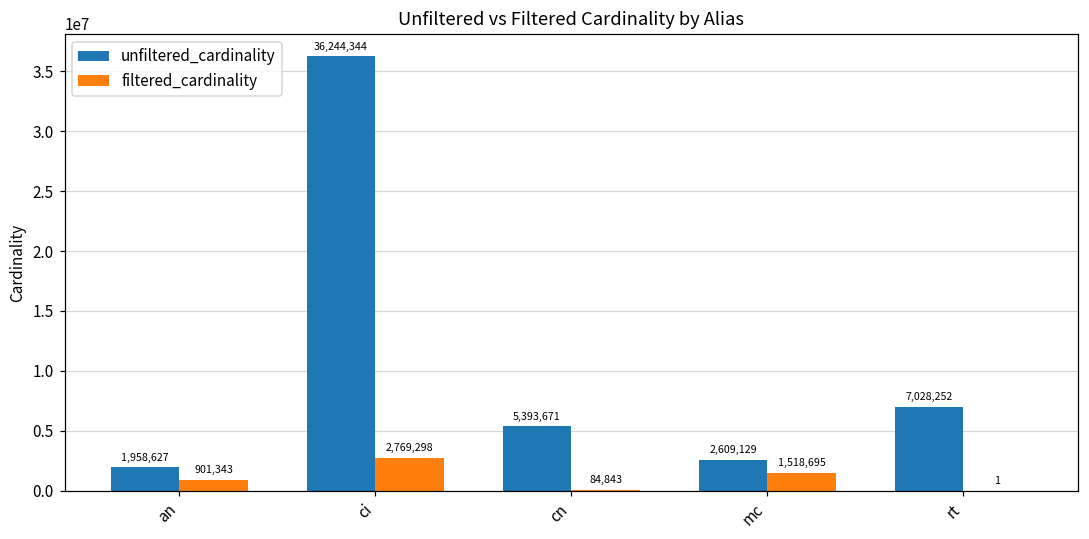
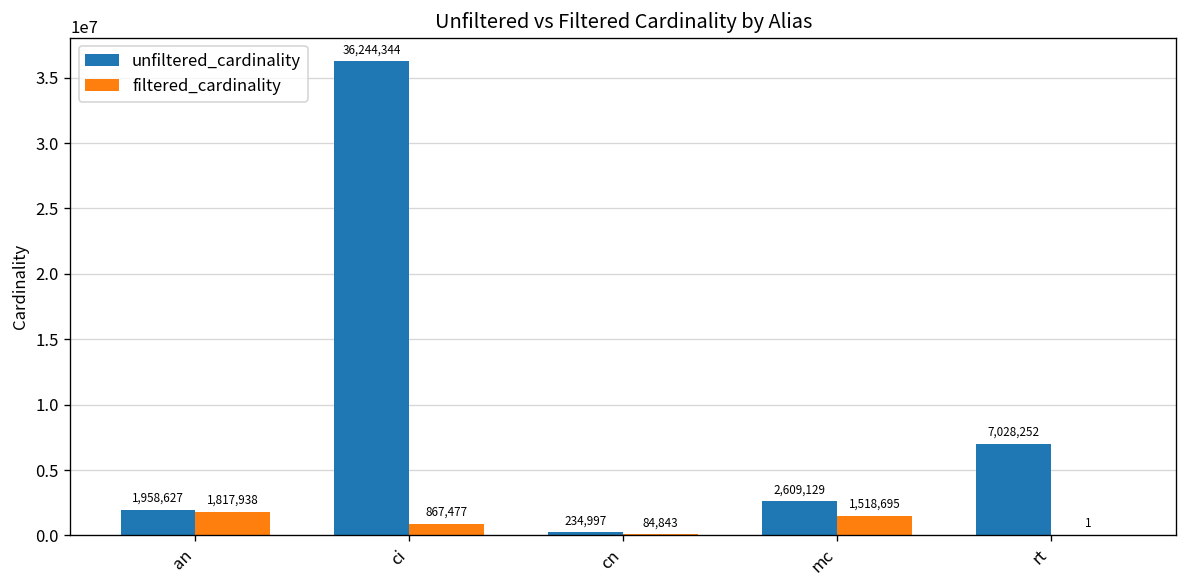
  {
    "unfiltered_cardinality": {
      "an": "1,958,627",
      "ci": "36,244,344",
-     "cn": "5,393,671",
+     "cn": "234,997",
      "mc": "2,609,129",
      "rt": "7,028,252"
    },
    "filtered_cardinality": {
-     "an": "901,343",
-     "ci": "2,769,298",
+     "an": "1,817,938",
+     "ci": "867,477",
      "cn": "84,843",
      "mc": "1,518,695",
      "rt": "1"
    }
  }
